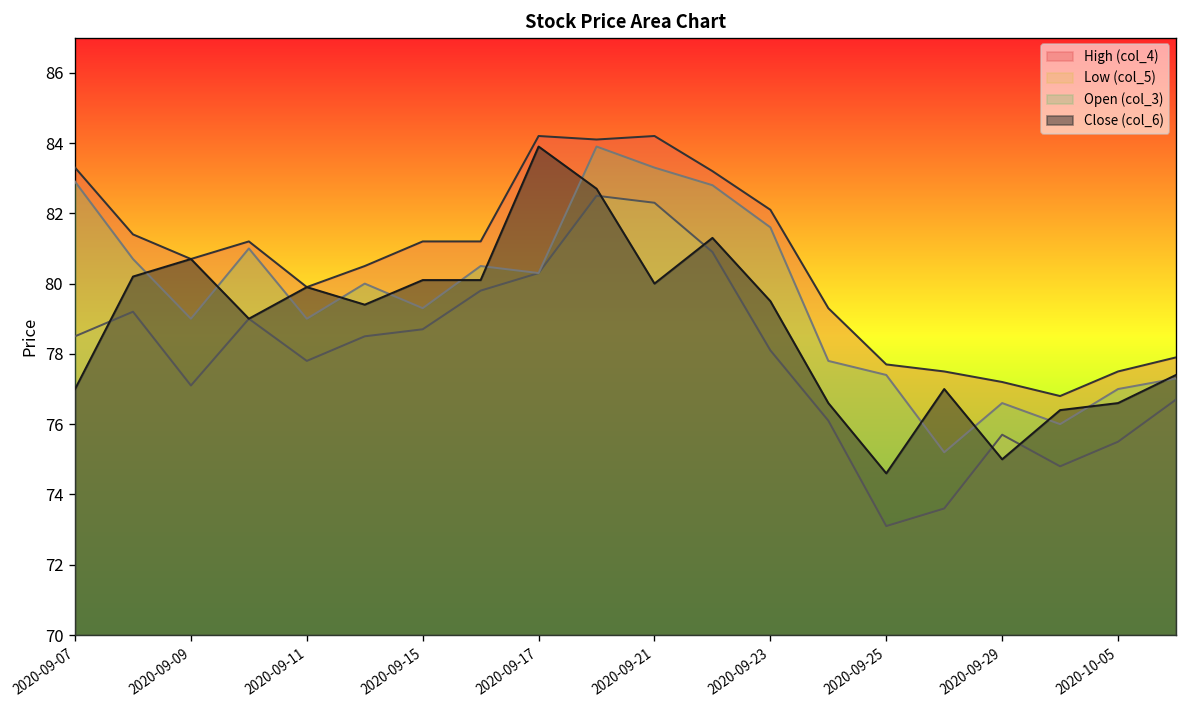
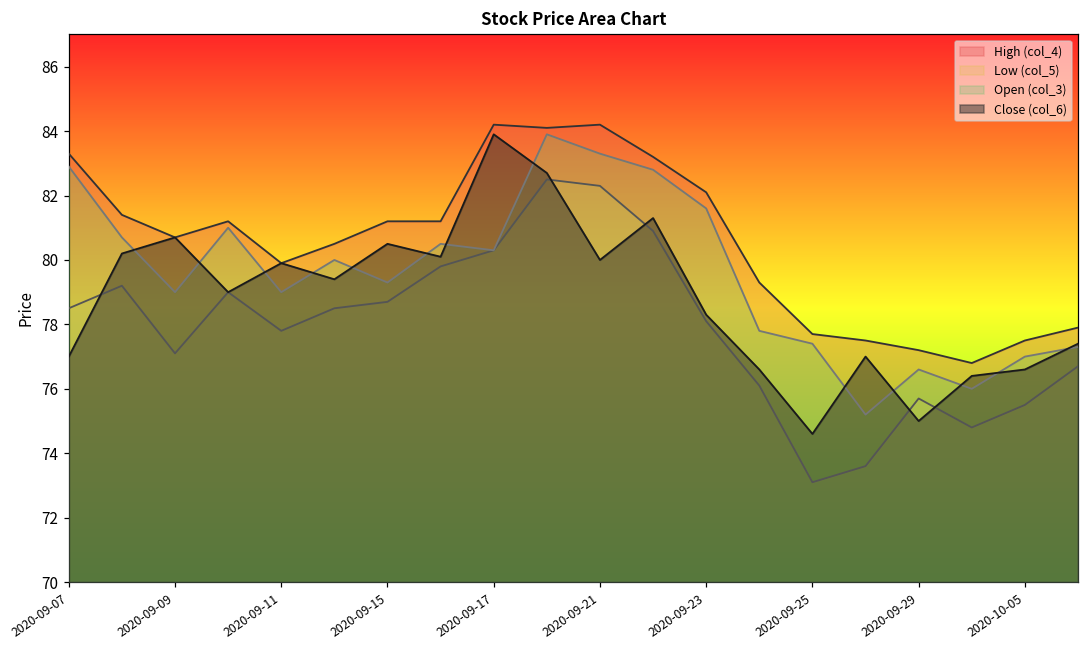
  {
    "Close (col_6)": {
      "2020-09-07": 77.0,
-     "2020-09-15": 80.1,
+     "2020-09-15": 80.5,
      "2020-09-17": 83.9,
      "2020-09-21": 80.0,
-     "2020-09-23": 79.5,
+     "2020-09-23": 78.3,
      "2020-09-25": 74.6,
      "2020-09-29": 75.0,
      "2020-10-05": 76.6
    }
  }
